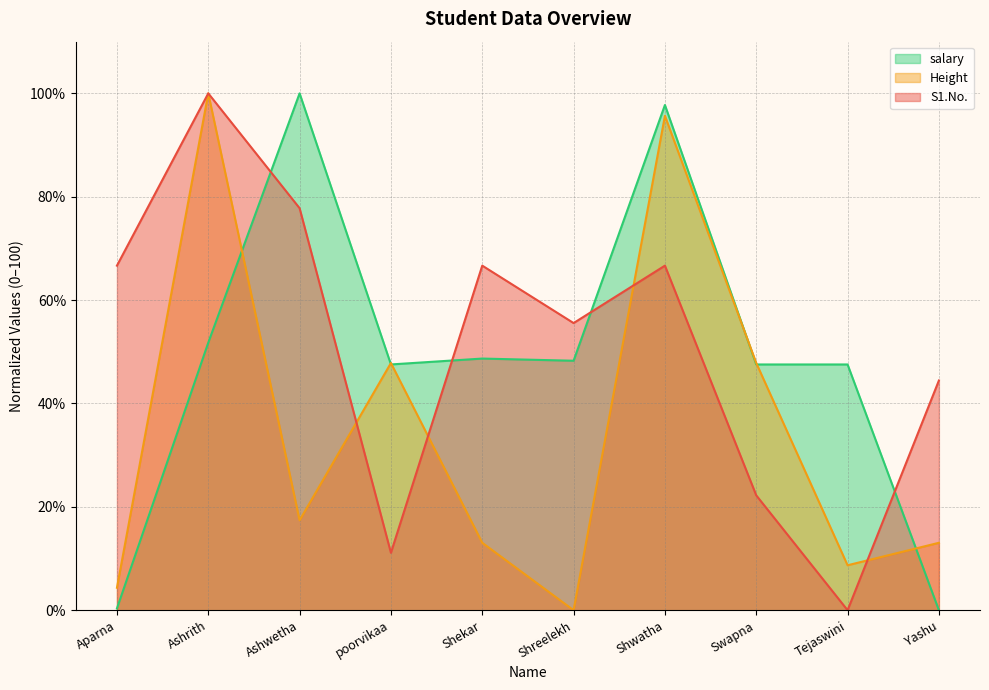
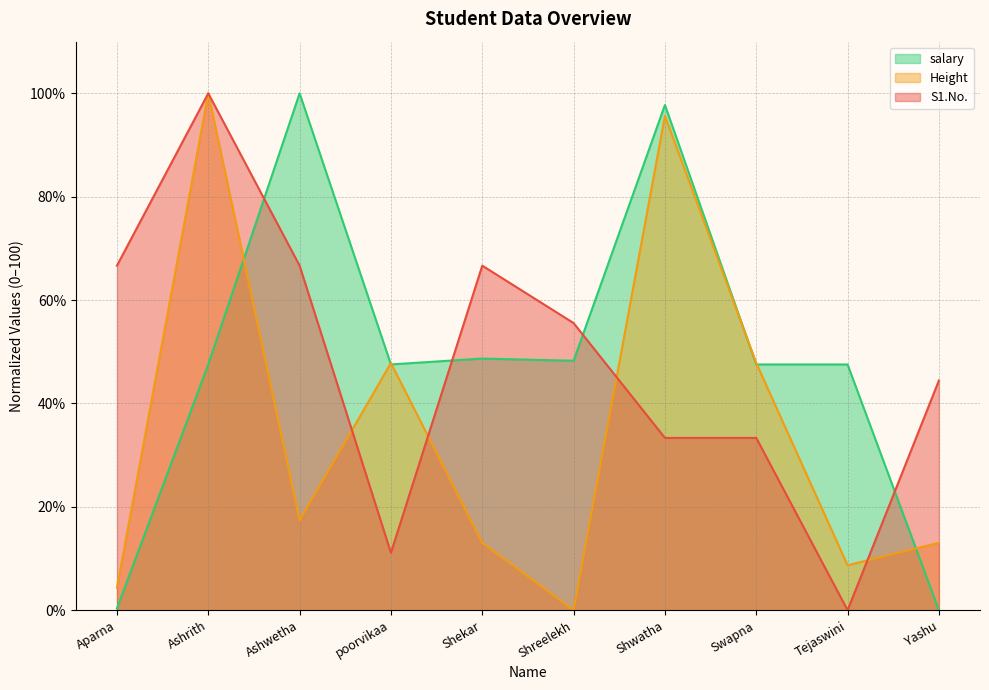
  {
    "salary": {
      "Aparna": "0%",
-     "Ashrith": "52%",
+     "Ashrith": "48%",
      "Ashwetha": "100%",
      "Shekar": "49%",
      "Shreelekh": "48%",
      "Shwatha": "98%",
      "Tejaswini": "48%",
      "Yashu": "0%"
    },
    "Height": {
      "Aparna": "4%",
      "Ashwetha": "17%",
      "Shekar": "13%",
      "Shreelekh": "0%",
      "Shwatha": "96%",
      "Tejaswini": "9%",
      "Yashu": "13%"
    },
    "S1.No.": {
      "Aparna": "67%",
-     "Ashwetha": "78%",
+     "Ashwetha": "67%",
      "poorvikaa": "11%",
      "Shekar": "67%",
      "Shreelekh": "56%",
-     "Shwatha": "67%",
-     "Swapna": "22%",
+     "Shwatha": "33%",
+     "Swapna": "33%",
      "Tejaswini": "0%",
      "Yashu": "44%"
    }
  }
